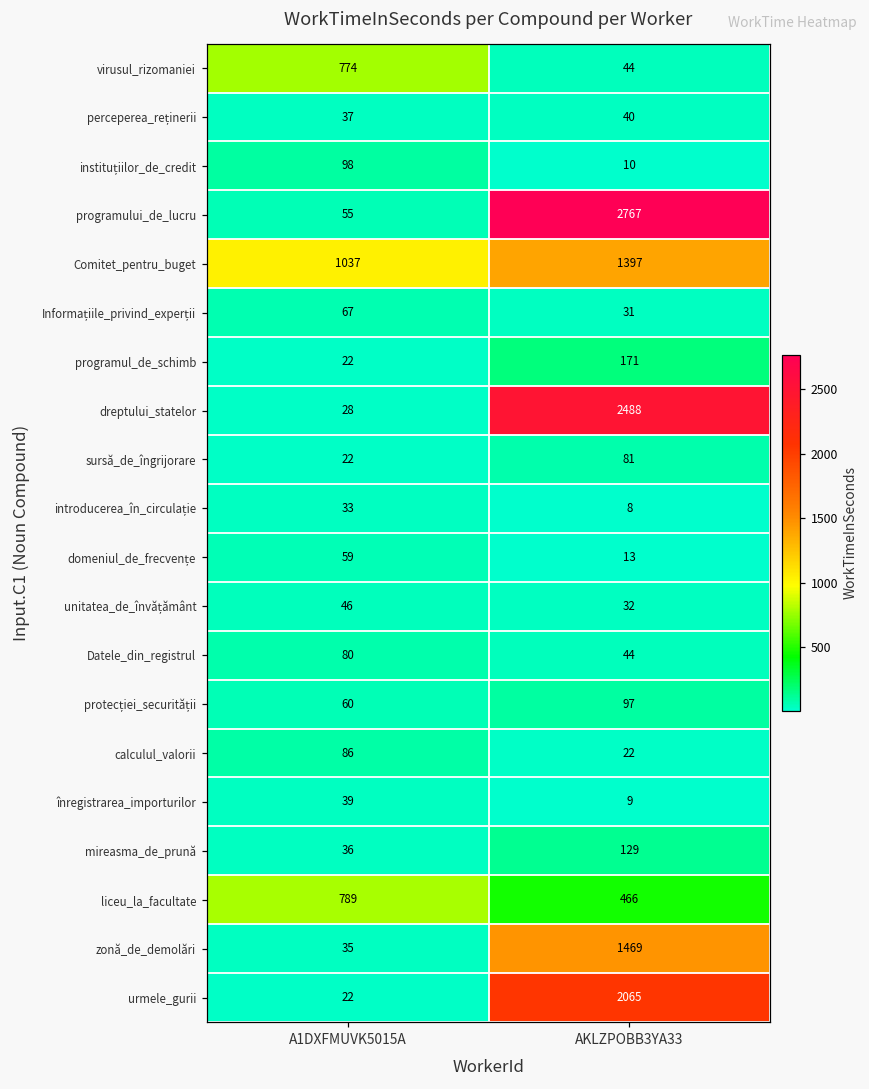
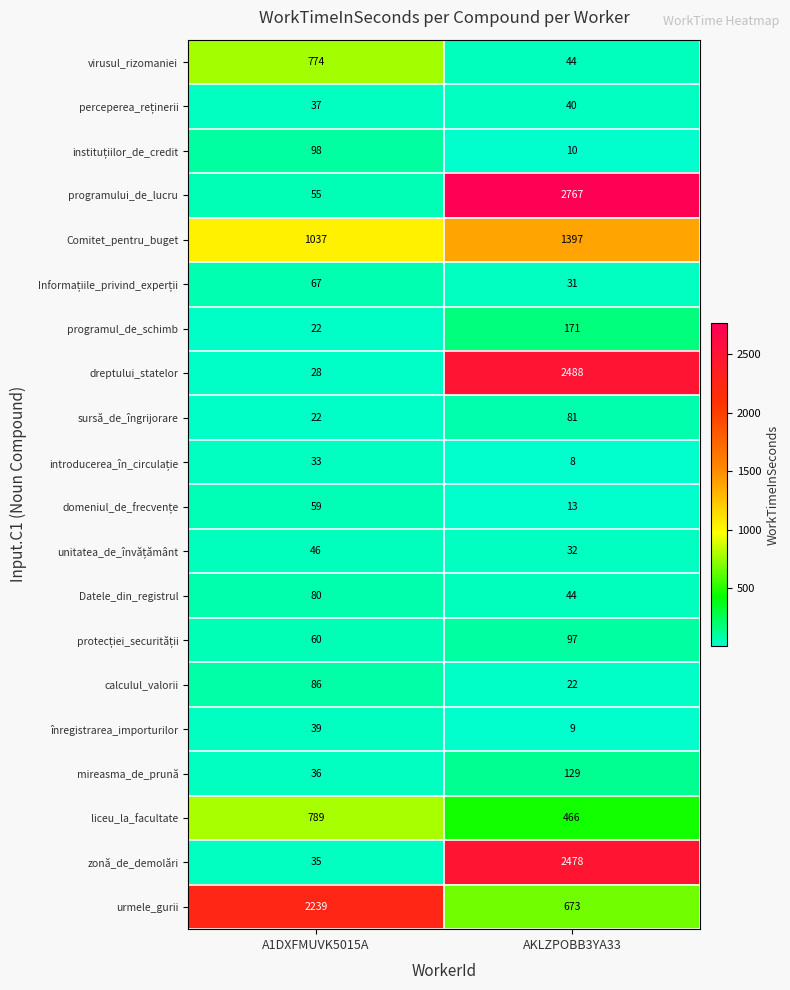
  {
    "virusul_rizomaniei": {
      "A1DXFMUVK5015A": 774,
      "AKLZPOBB3YA33": 44
    },
    "perceperea_reținerii": {
      "A1DXFMUVK5015A": 37,
      "AKLZPOBB3YA33": 40
    },
    "instituțiilor_de_credit": {
      "A1DXFMUVK5015A": 98,
      "AKLZPOBB3YA33": 10
    },
    "programului_de_lucru": {
      "A1DXFMUVK5015A": 55,
      "AKLZPOBB3YA33": 2767
    },
    "Comitet_pentru_buget": {
      "A1DXFMUVK5015A": 1037,
      "AKLZPOBB3YA33": 1397
    },
    "Informațiile_privind_experții": {
      "A1DXFMUVK5015A": 67,
      "AKLZPOBB3YA33": 31
    },
    "programul_de_schimb": {
      "A1DXFMUVK5015A": 22,
      "AKLZPOBB3YA33": 171
    },
    "dreptului_statelor": {
      "A1DXFMUVK5015A": 28,
      "AKLZPOBB3YA33": 2488
    },
    "sursă_de_îngrijorare": {
      "A1DXFMUVK5015A": 22,
      "AKLZPOBB3YA33": 81
    },
    "introducerea_în_circulație": {
      "A1DXFMUVK5015A": 33,
      "AKLZPOBB3YA33": 8
    },
    "domeniul_de_frecvențe": {
      "A1DXFMUVK5015A": 59,
      "AKLZPOBB3YA33": 13
    },
    "unitatea_de_învățământ": {
      "A1DXFMUVK5015A": 46,
      "AKLZPOBB3YA33": 32
    },
    "Datele_din_registrul": {
      "A1DXFMUVK5015A": 80,
      "AKLZPOBB3YA33": 44
    },
    "protecției_securității": {
      "A1DXFMUVK5015A": 60,
      "AKLZPOBB3YA33": 97
    },
    "calculul_valorii": {
      "A1DXFMUVK5015A": 86,
      "AKLZPOBB3YA33": 22
    },
    "înregistrarea_importurilor": {
      "A1DXFMUVK5015A": 39,
      "AKLZPOBB3YA33": 9
    },
    "mireasma_de_prună": {
      "A1DXFMUVK5015A": 36,
      "AKLZPOBB3YA33": 129
    },
    "liceu_la_facultate": {
      "A1DXFMUVK5015A": 789,
      "AKLZPOBB3YA33": 466
    },
    "zonă_de_demolări": {
      "A1DXFMUVK5015A": 35,
-     "AKLZPOBB3YA33": 1469
+     "AKLZPOBB3YA33": 2478
    },
    "urmele_gurii": {
-     "A1DXFMUVK5015A": 22,
-     "AKLZPOBB3YA33": 2065
+     "A1DXFMUVK5015A": 2239,
+     "AKLZPOBB3YA33": 673
    }
  }
